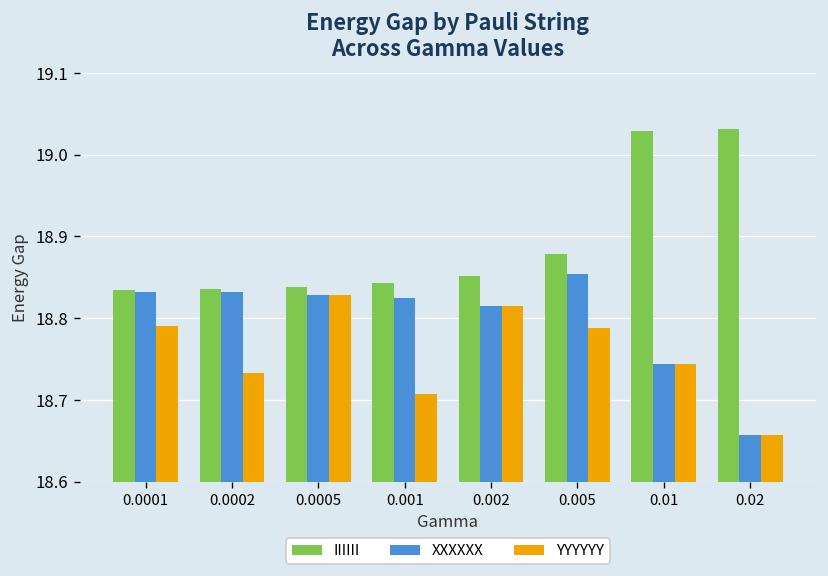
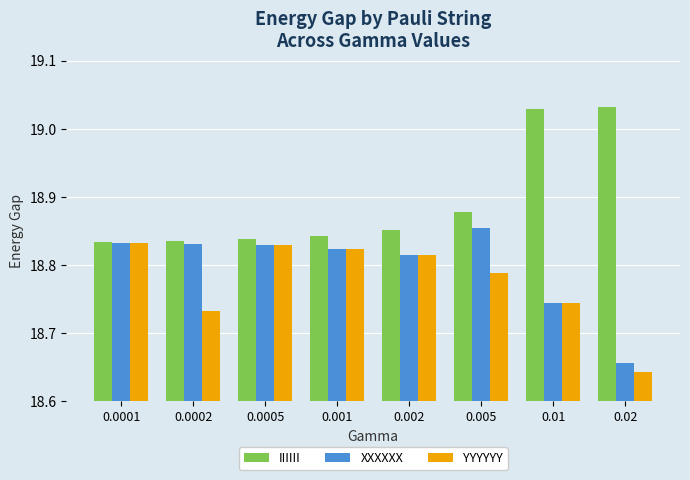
  {
    "IIIIII": {
      "0.0001": 18.83,
      "0.0002": 18.84,
      "0.0005": 18.84,
      "0.001": 18.84,
      "0.002": 18.85,
      "0.005": 18.88,
      "0.01": 19.03,
      "0.02": 19.03
    },
    "XXXXXX": {
      "0.0001": 18.83,
      "0.0002": 18.83,
      "0.0005": 18.83,
      "0.001": 18.82,
      "0.002": 18.82,
      "0.005": 18.85,
      "0.01": 18.74,
      "0.02": 18.66
    },
    "YYYYYY": {
-     "0.0001": 18.79,
+     "0.0001": 18.83,
      "0.0002": 18.73,
      "0.0005": 18.83,
-     "0.001": 18.71,
+     "0.001": 18.82,
      "0.002": 18.82,
      "0.005": 18.79,
      "0.01": 18.74,
-     "0.02": 18.66
+     "0.02": 18.64
    }
  }
